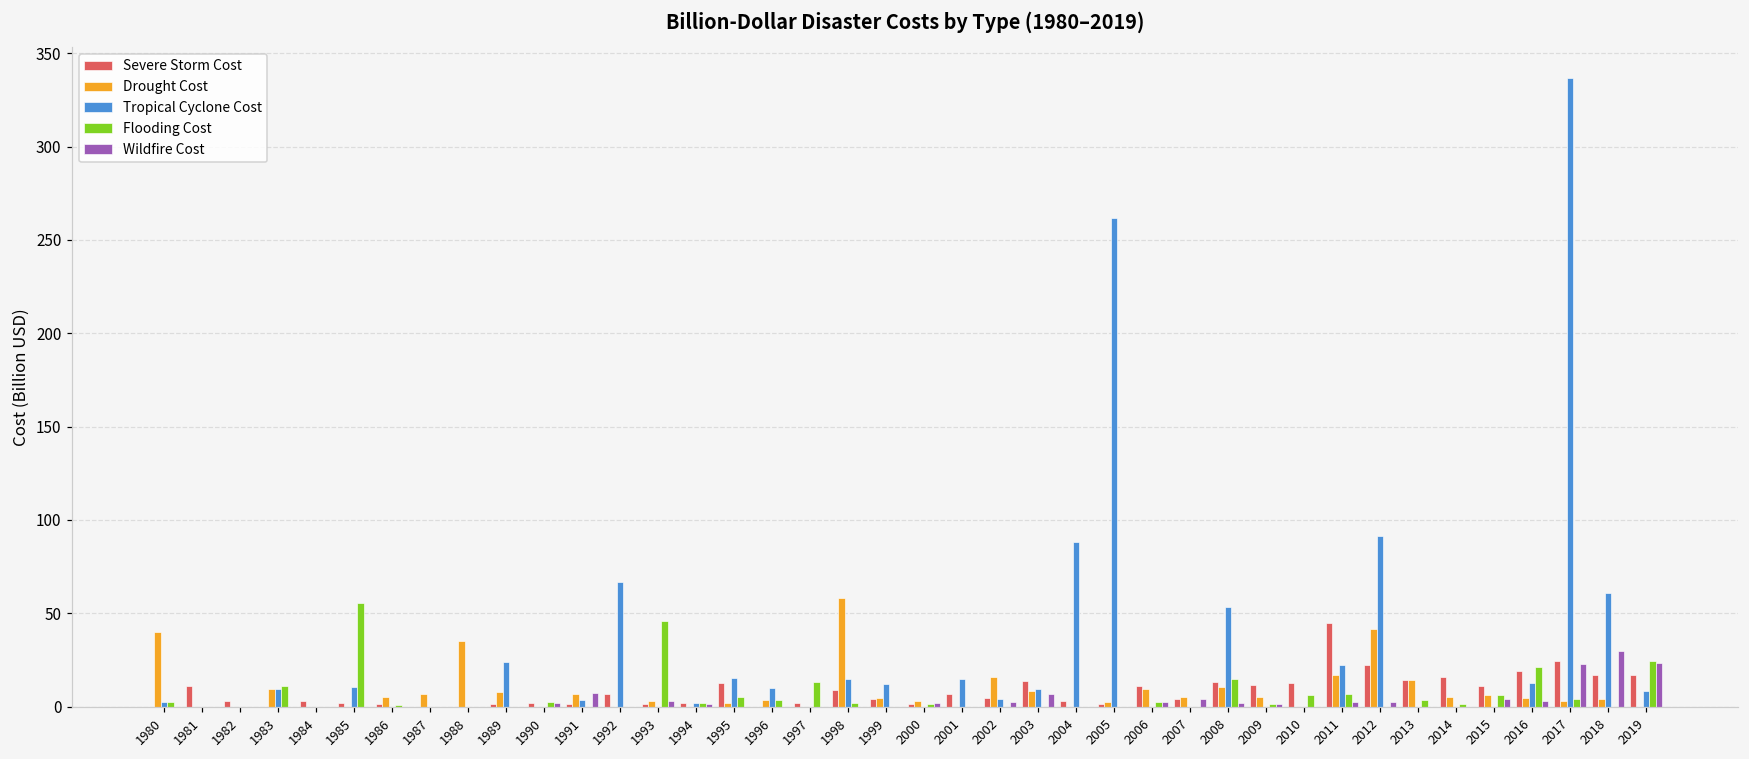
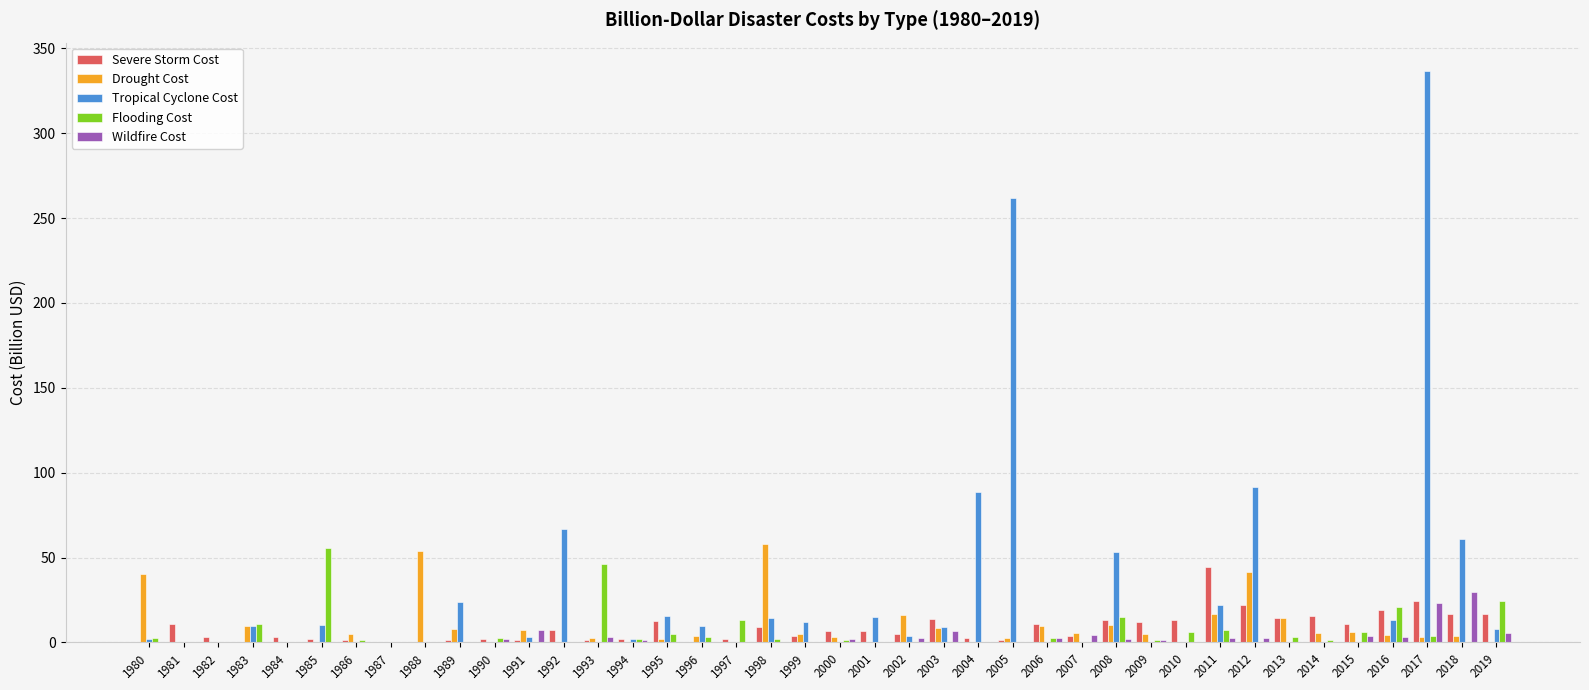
  {
    "Severe Storm Cost": {
      "1980": 0,
      "1981": 11,
      "1982": 3,
      "1983": 0,
      "1984": 3,
      "1985": 2,
      "1986": 2,
      "1987": 0,
      "1988": 0,
      "1990": 2,
      "1991": 2,
      "1992": 7,
      "1994": 2,
      "1995": 12,
      "1996": 0,
      "1997": 2,
      "1998": 9,
      "1999": 4,
-     "2000": 1,
+     "2000": 6,
      "2001": 7,
      "2002": 5,
      "2003": 14,
      "2004": 3,
      "2006": 11,
      "2007": 4,
      "2008": 13,
      "2009": 12,
      "2010": 13,
      "2011": 45,
      "2012": 22,
      "2013": 14,
      "2014": 16,
      "2015": 11,
      "2016": 19,
      "2017": 24,
      "2018": 17,
      "2019": 17
    },
    "Drought Cost": {
      "1980": 40,
      "1981": 0,
      "1982": 0,
      "1983": 10,
      "1984": 0,
      "1985": 0,
      "1986": 5,
-     "1987": 7,
-     "1988": 35,
+     "1987": 0,
+     "1988": 54,
      "1989": 8,
      "1990": 0,
      "1991": 7,
      "1992": 0,
      "1993": 3,
      "1994": 0,
      "1995": 2,
      "1996": 4,
      "1997": 0,
      "1998": 58,
      "1999": 5,
      "2000": 3,
      "2001": 0,
      "2002": 16,
      "2003": 9,
      "2004": 0,
      "2005": 2,
      "2006": 10,
      "2007": 5,
      "2008": 10,
      "2009": 5,
      "2010": 0,
      "2011": 17,
      "2012": 41,
      "2013": 14,
      "2014": 5,
      "2015": 6,
      "2016": 5,
      "2017": 3,
      "2018": 4,
      "2019": 0
    },
    "Tropical Cyclone Cost": {
      "1980": 2,
      "1981": 0,
      "1982": 0,
      "1983": 9,
      "1984": 0,
      "1985": 11,
      "1986": 0,
      "1987": 0,
      "1988": 0,
      "1989": 24,
      "1990": 0,
      "1991": 3,
      "1992": 67,
      "1993": 0,
      "1994": 2,
      "1995": 16,
      "1996": 10,
      "1997": 0,
      "1998": 15,
      "1999": 12,
      "2000": 0,
      "2001": 15,
      "2002": 4,
      "2003": 9,
      "2004": 88,
      "2005": 262,
      "2006": 0,
      "2007": 0,
      "2008": 53,
      "2009": 0,
      "2010": 0,
      "2011": 22,
      "2012": 92,
      "2013": 0,
      "2014": 0,
      "2015": 0,
      "2016": 13,
      "2017": 337,
      "2018": 61,
      "2019": 8
    },
    "Flooding Cost": {
      "1980": 3,
      "1981": 0,
      "1982": 0,
      "1983": 11,
      "1984": 0,
      "1985": 56,
      "1987": 0,
      "1988": 0,
      "1989": 0,
      "1990": 2,
      "1991": 0,
      "1992": 0,
      "1993": 46,
      "1994": 2,
      "1995": 5,
      "1996": 3,
      "1997": 13,
      "1998": 2,
      "1999": 0,
      "2000": 2,
      "2001": 0,
      "2002": 0,
      "2003": 0,
      "2004": 0,
      "2005": 0,
      "2006": 2,
      "2007": 0,
      "2008": 15,
      "2010": 6,
      "2011": 7,
      "2012": 0,
      "2013": 3,
      "2015": 6,
      "2016": 21,
      "2017": 4,
      "2018": 0,
      "2019": 25
    },
    "Wildfire Cost": {
      "1980": 0,
      "1981": 0,
      "1982": 0,
      "1983": 0,
      "1984": 0,
      "1985": 0,
      "1986": 0,
      "1987": 0,
      "1988": 0,
      "1989": 0,
      "1990": 2,
      "1991": 8,
      "1992": 0,
      "1993": 3,
      "1994": 2,
      "1995": 0,
      "1996": 0,
      "1997": 0,
      "1998": 0,
      "1999": 0,
      "2000": 2,
      "2001": 0,
      "2002": 2,
      "2003": 7,
      "2004": 0,
      "2005": 0,
      "2006": 2,
      "2007": 4,
      "2008": 2,
      "2009": 2,
      "2010": 0,
      "2011": 3,
      "2012": 2,
      "2013": 0,
      "2014": 0,
      "2015": 4,
      "2016": 3,
      "2017": 23,
      "2018": 30,
-     "2019": 23
+     "2019": 6
    }
  }
